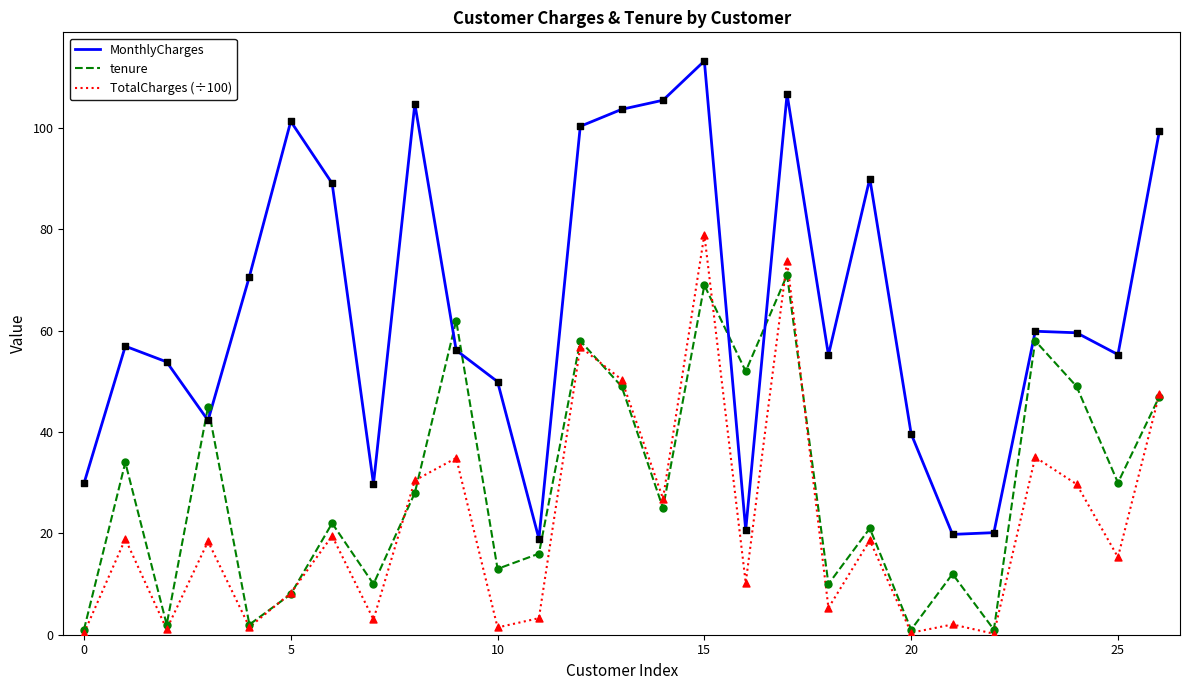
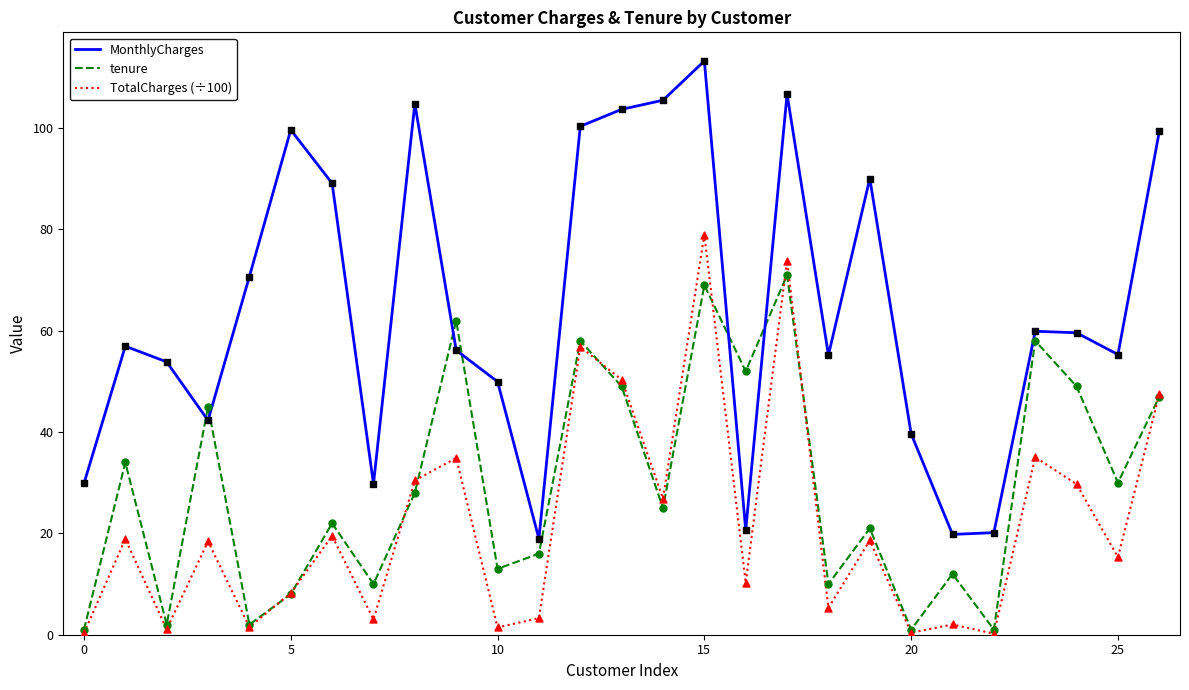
  {
    "MonthlyCharges": {
      "0": 30,
-     "5": 101,
+     "5": 100,
      "10": 50,
      "15": 113,
      "20": 40,
      "25": 55
    },
    "tenure": {
      "0": 1,
      "10": 13,
      "15": 69,
      "20": 1,
      "25": 30
    },
    "TotalCharges (÷100)": {
      "0": 0,
      "10": 1,
      "15": 79,
      "20": 0,
      "25": 15
    }
  }
